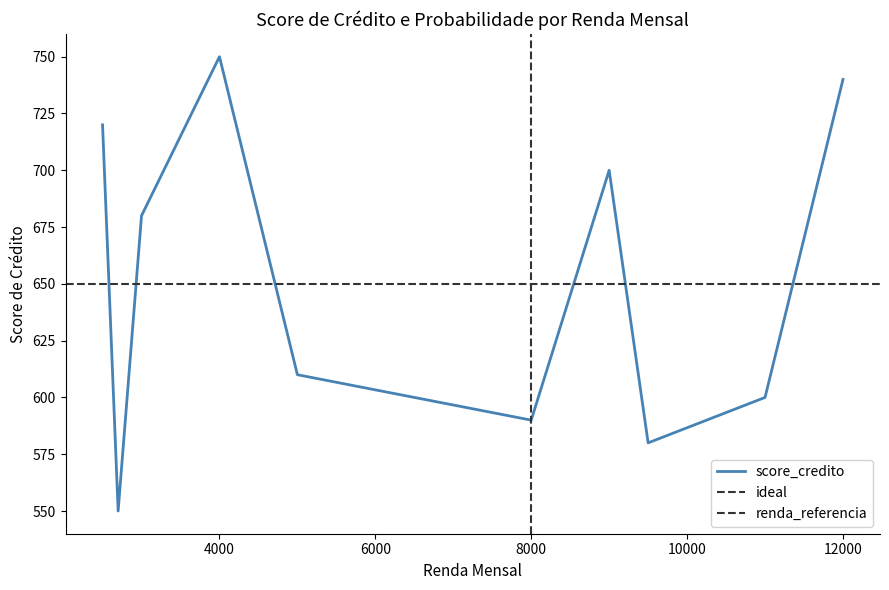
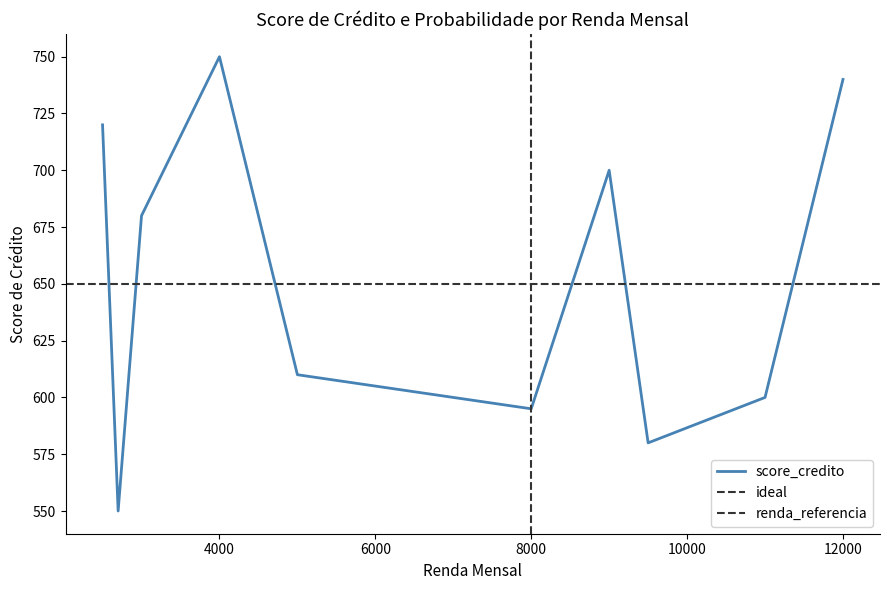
  {
    "4000": 750,
-   "8000": 590,
+   "8000": 595,
    "12000": 740
  }
